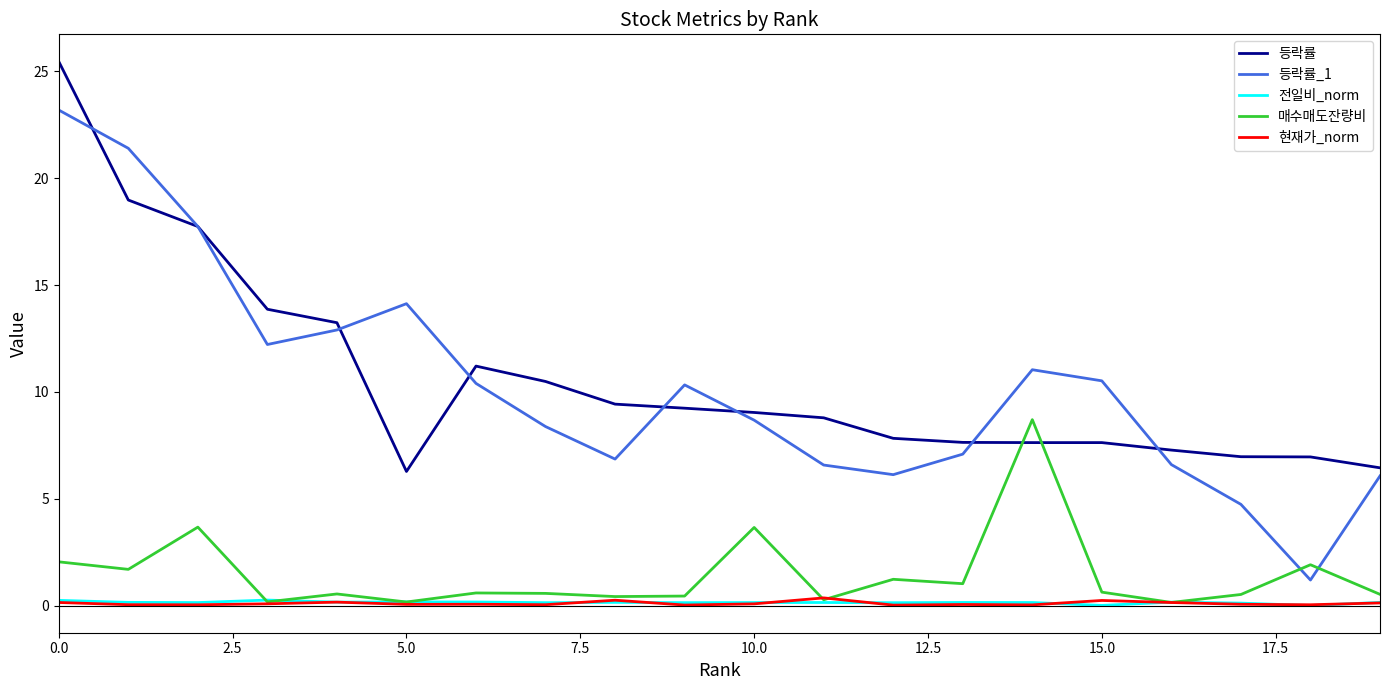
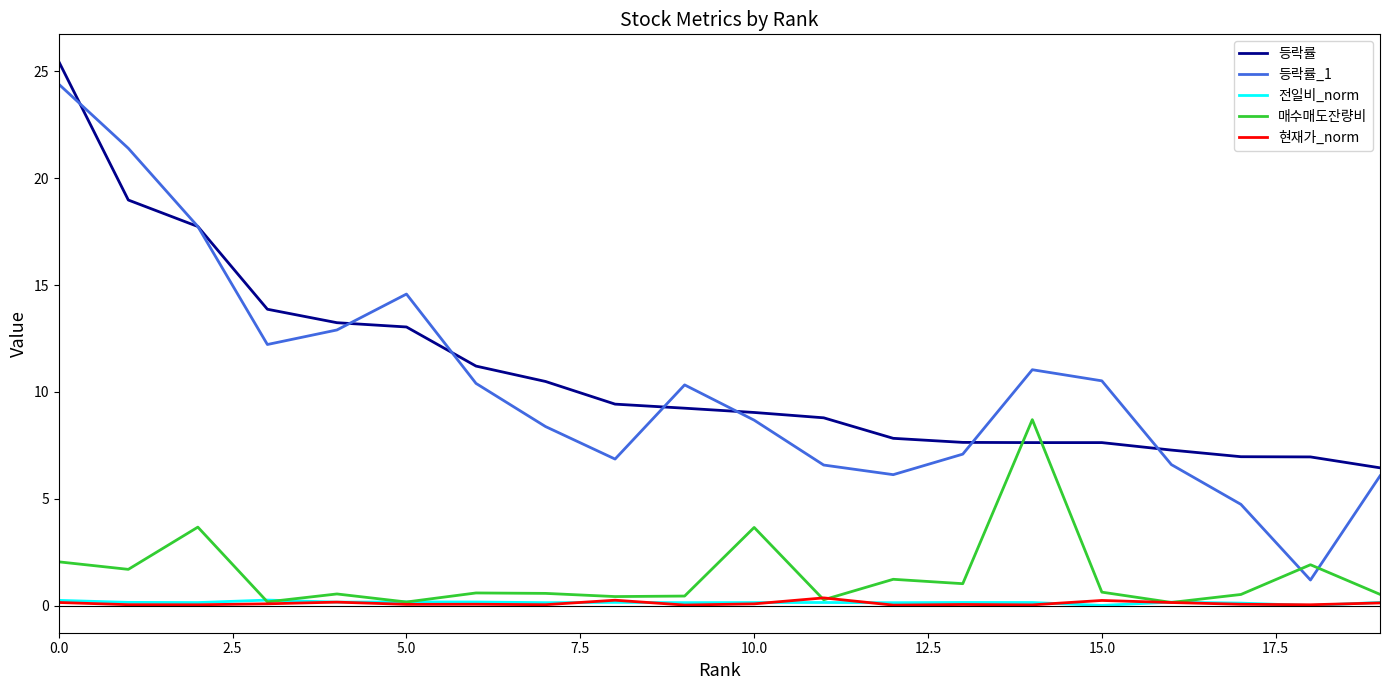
  {
    "등락률": {
      "0.0": 25.5,
-     "5.0": 6.3,
+     "5.0": 13.0,
      "10.0": 9.0,
      "15.0": 7.6
    },
    "등락률_1": {
-     "0.0": 23.2,
-     "5.0": 14.1,
+     "0.0": 24.4,
+     "5.0": 14.6,
      "10.0": 8.7,
      "15.0": 10.5
    },
    "전일비_norm": {
      "15.0": 0.0
    },
    "매수매도잔량비": {
      "0.0": 2.1,
      "10.0": 3.7,
      "15.0": 0.6
    },
    "현재가_norm": {
      "15.0": 0.2
    }
  }
